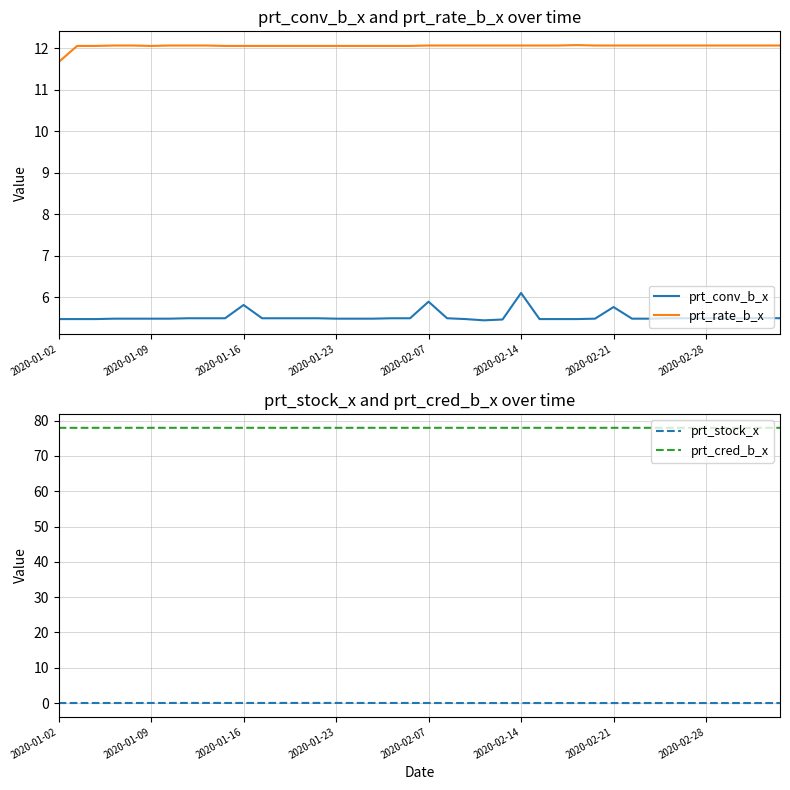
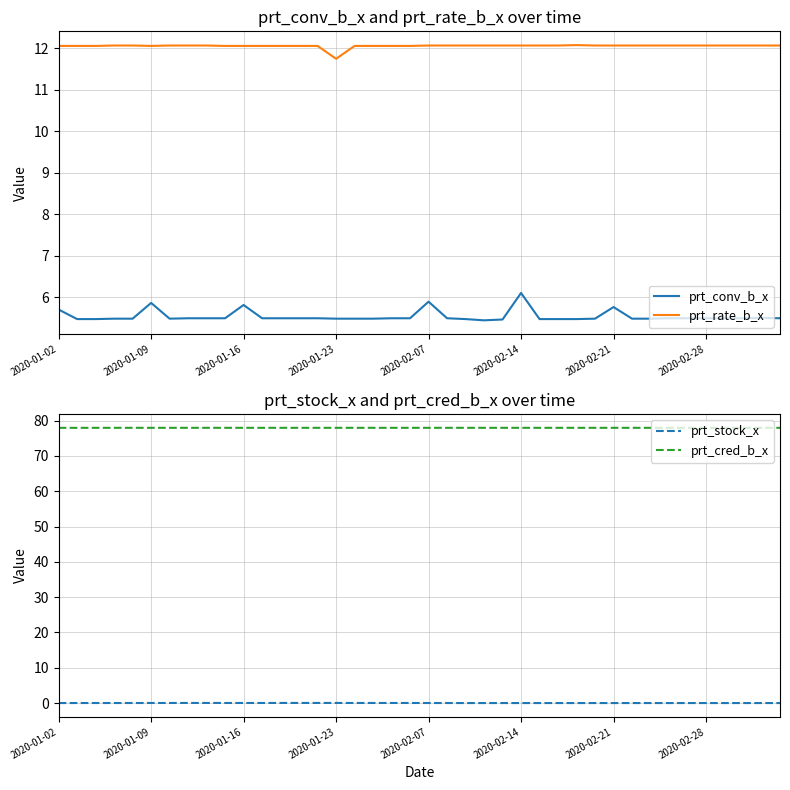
  {
    "prt_conv_b_x and prt_rate_b_x over time": {
      "prt_conv_b_x": {
-       "2020-01-02": 5.5,
-       "2020-01-09": 5.5,
+       "2020-01-02": 5.7,
+       "2020-01-09": 5.9,
        "2020-01-16": 5.8,
        "2020-01-23": 5.5,
        "2020-02-07": 5.9,
        "2020-02-14": 6.1,
        "2020-02-21": 5.8
      },
      "prt_rate_b_x": {
-       "2020-01-02": 11.7,
+       "2020-01-02": 12.1,
        "2020-01-09": 12.1,
        "2020-01-16": 12.1,
-       "2020-01-23": 12.1,
+       "2020-01-23": 11.8,
        "2020-02-07": 12.1,
        "2020-02-14": 12.1,
        "2020-02-21": 12.1,
        "2020-02-28": 12.1
      }
    },
    "prt_stock_x and prt_cred_b_x over time": {
      "prt_stock_x": {
        "2020-01-02": 0,
        "2020-01-09": 0,
        "2020-01-16": 0,
        "2020-01-23": 0,
        "2020-02-07": 0,
        "2020-02-14": 0,
        "2020-02-21": 0,
        "2020-02-28": 0
      },
      "prt_cred_b_x": {
        "2020-01-02": 78,
        "2020-01-09": 78,
        "2020-01-16": 78,
        "2020-01-23": 78,
        "2020-02-07": 78,
        "2020-02-14": 78,
        "2020-02-21": 78
      }
    }
  }
